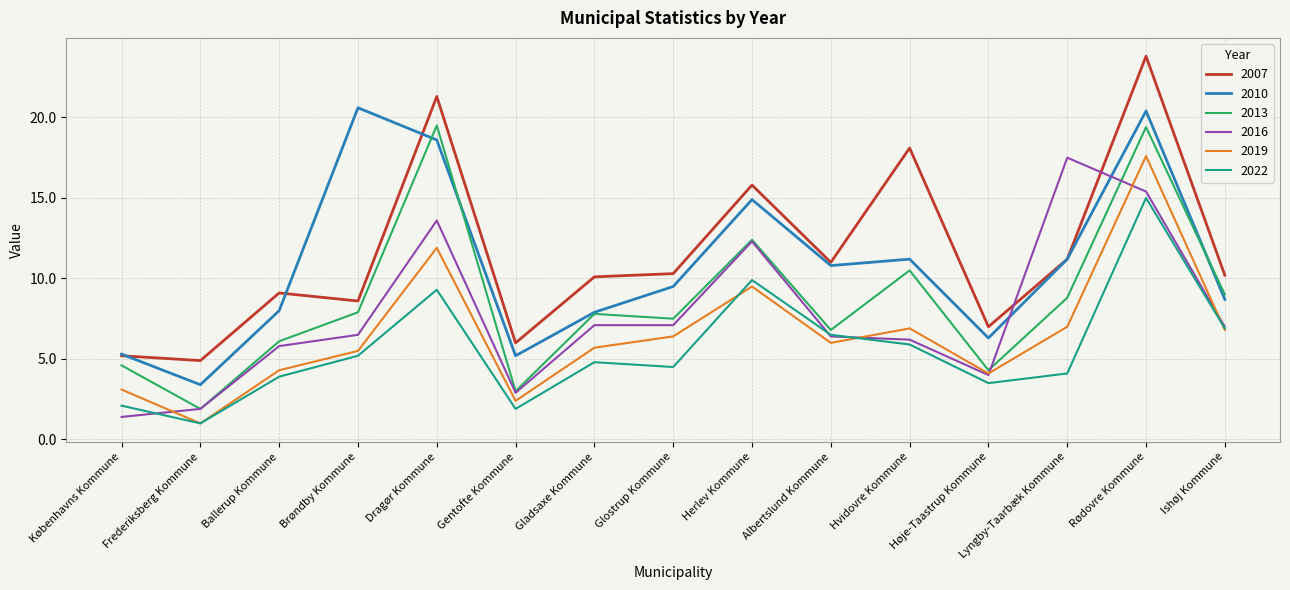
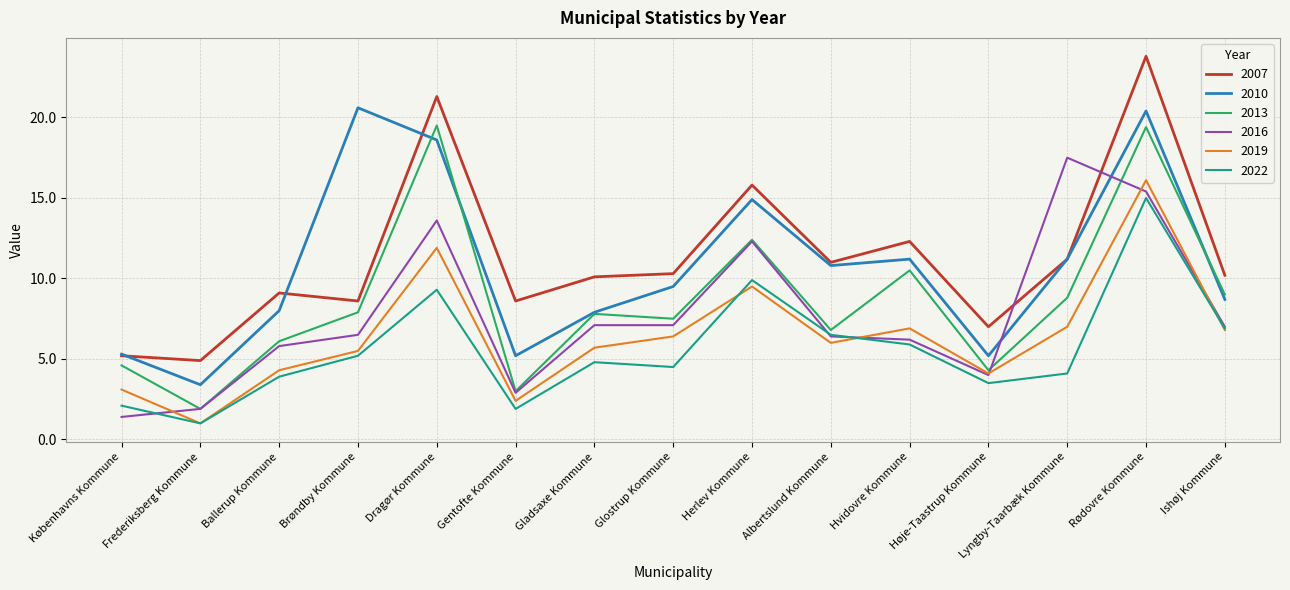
  {
    "2007": {
      "Frederiksberg Kommune": 4.9,
      "Ballerup Kommune": 9.1,
      "Brøndby Kommune": 8.6,
      "Dragør Kommune": 21.3,
-     "Gentofte Kommune": 6.0,
+     "Gentofte Kommune": 8.6,
      "Gladsaxe Kommune": 10.1,
      "Glostrup Kommune": 10.3,
      "Herlev Kommune": 15.8,
      "Albertslund Kommune": 11.0,
-     "Hvidovre Kommune": 18.1,
+     "Hvidovre Kommune": 12.3,
      "Høje-Taastrup Kommune": 7.0,
      "Rødovre Kommune": 23.8,
      "Ishøj Kommune": 10.2
    },
    "2010": {
      "Frederiksberg Kommune": 3.4,
      "Ballerup Kommune": 8.0,
      "Brøndby Kommune": 20.6,
      "Dragør Kommune": 18.6,
      "Gentofte Kommune": 5.2,
      "Glostrup Kommune": 9.5,
      "Herlev Kommune": 14.9,
      "Albertslund Kommune": 10.8,
      "Hvidovre Kommune": 11.2,
-     "Høje-Taastrup Kommune": 6.3,
+     "Høje-Taastrup Kommune": 5.2,
      "Rødovre Kommune": 20.4,
      "Ishøj Kommune": 8.7
    },
    "2016": {
      "Københavns Kommune": 1.4,
      "Ballerup Kommune": 5.8,
      "Brøndby Kommune": 6.5,
      "Dragør Kommune": 13.6,
      "Gladsaxe Kommune": 7.1,
      "Glostrup Kommune": 7.1,
      "Hvidovre Kommune": 6.2,
      "Lyngby-Taarbæk Kommune": 17.5,
      "Rødovre Kommune": 15.4
    },
    "2019": {
      "Københavns Kommune": 3.1,
      "Ballerup Kommune": 4.3,
      "Brøndby Kommune": 5.5,
      "Dragør Kommune": 11.9,
      "Gentofte Kommune": 2.4,
      "Gladsaxe Kommune": 5.7,
      "Glostrup Kommune": 6.4,
      "Herlev Kommune": 9.5,
      "Albertslund Kommune": 6.0,
      "Hvidovre Kommune": 6.9,
      "Lyngby-Taarbæk Kommune": 7.0,
-     "Rødovre Kommune": 17.6
+     "Rødovre Kommune": 16.1
    }
  }
